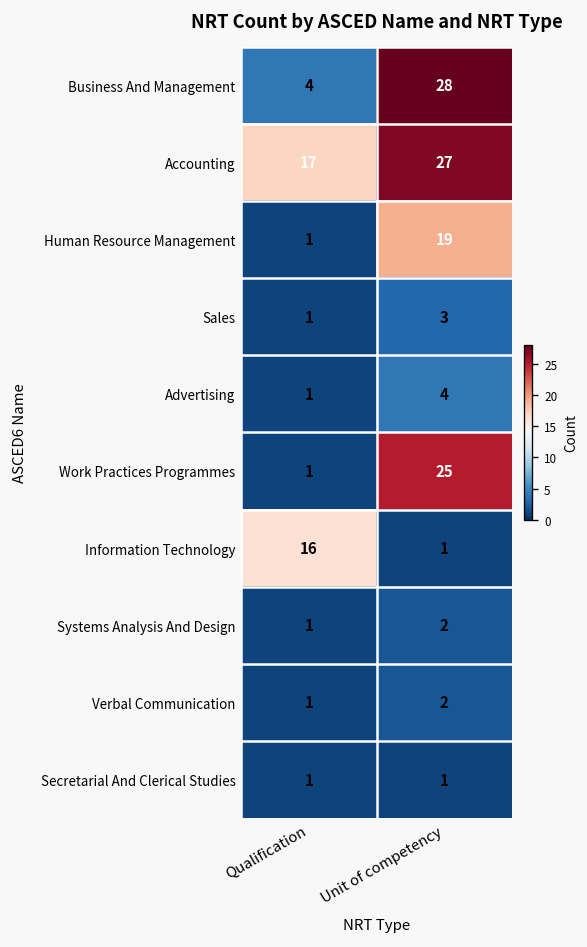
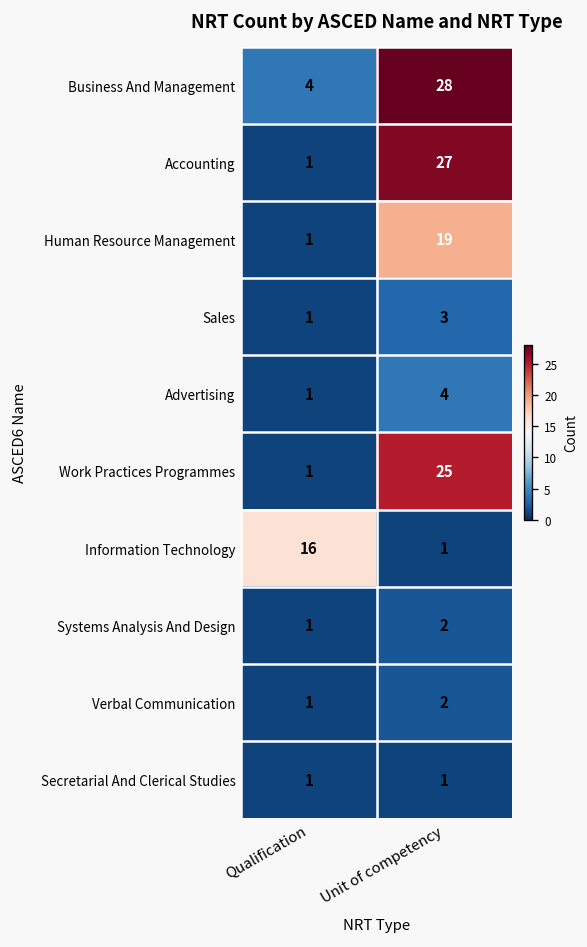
  {
    "Business And Management": {
      "Qualification": 4,
      "Unit of competency": 28
    },
    "Accounting": {
-     "Qualification": 17,
+     "Qualification": 1,
      "Unit of competency": 27
    },
    "Human Resource Management": {
      "Qualification": 1,
      "Unit of competency": 19
    },
    "Sales": {
      "Qualification": 1,
      "Unit of competency": 3
    },
    "Advertising": {
      "Qualification": 1,
      "Unit of competency": 4
    },
    "Work Practices Programmes": {
      "Qualification": 1,
      "Unit of competency": 25
    },
    "Information Technology": {
      "Qualification": 16,
      "Unit of competency": 1
    },
    "Systems Analysis And Design": {
      "Qualification": 1,
      "Unit of competency": 2
    },
    "Verbal Communication": {
      "Qualification": 1,
      "Unit of competency": 2
    },
    "Secretarial And Clerical Studies": {
      "Qualification": 1,
      "Unit of competency": 1
    }
  }
